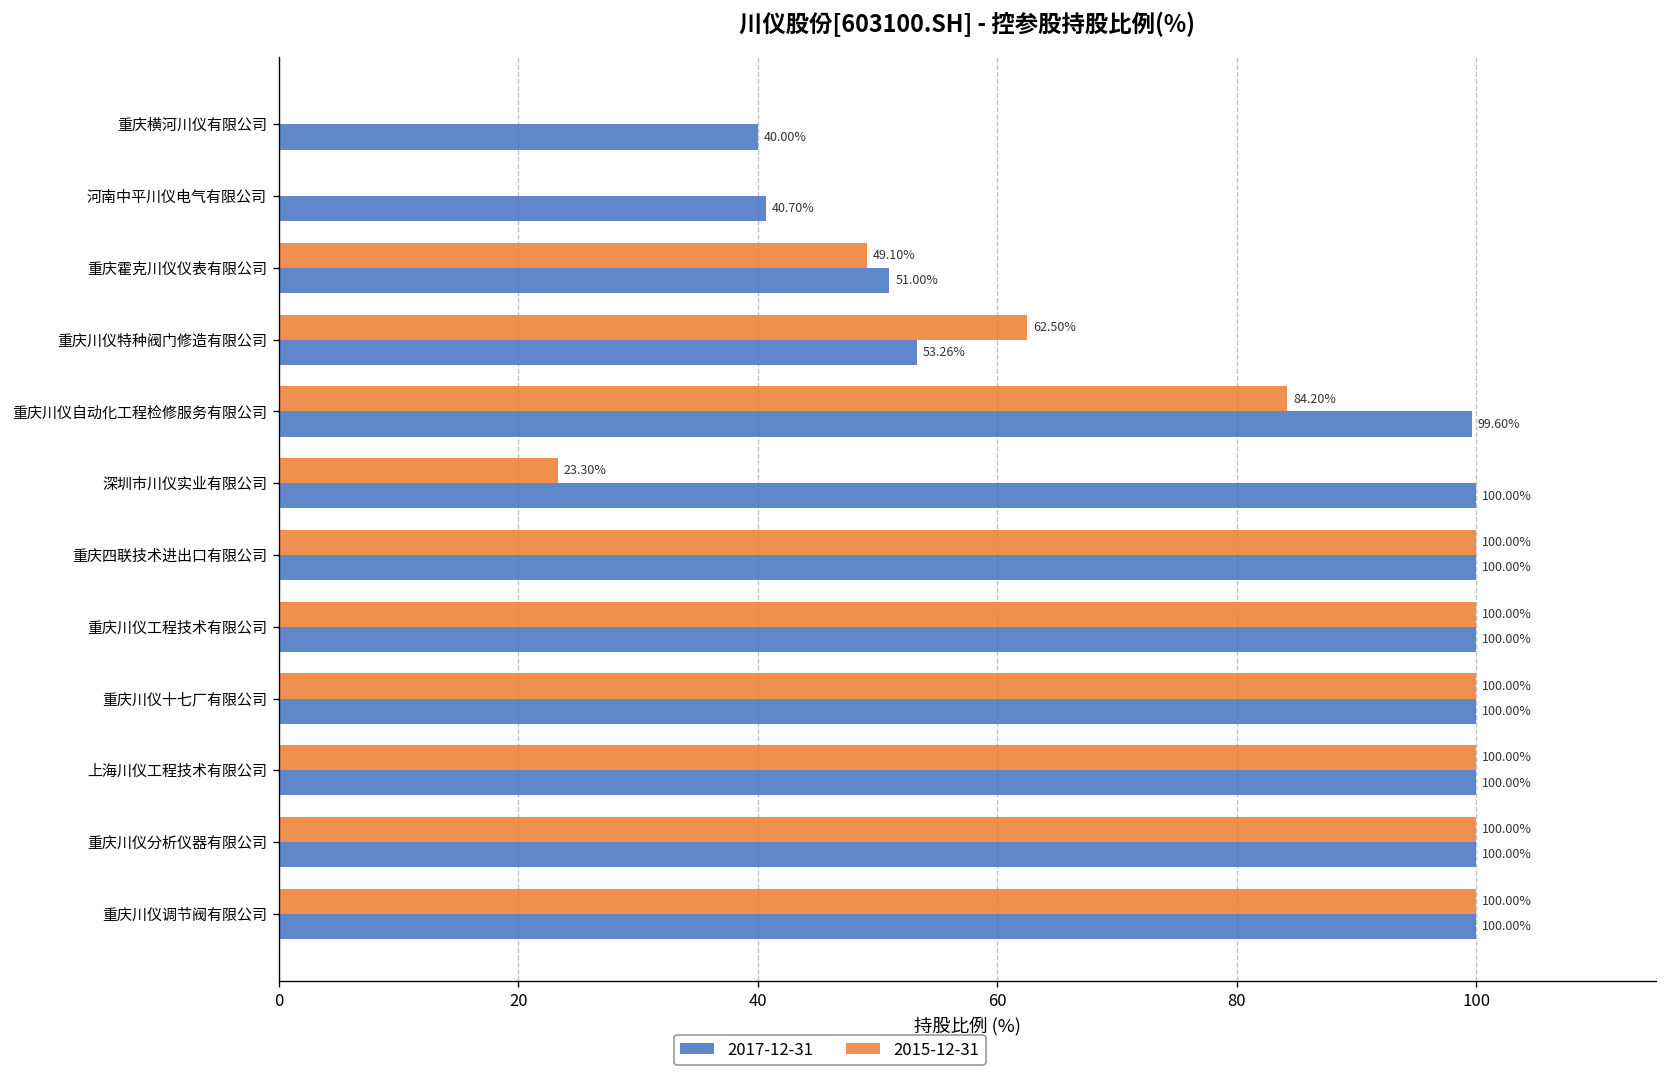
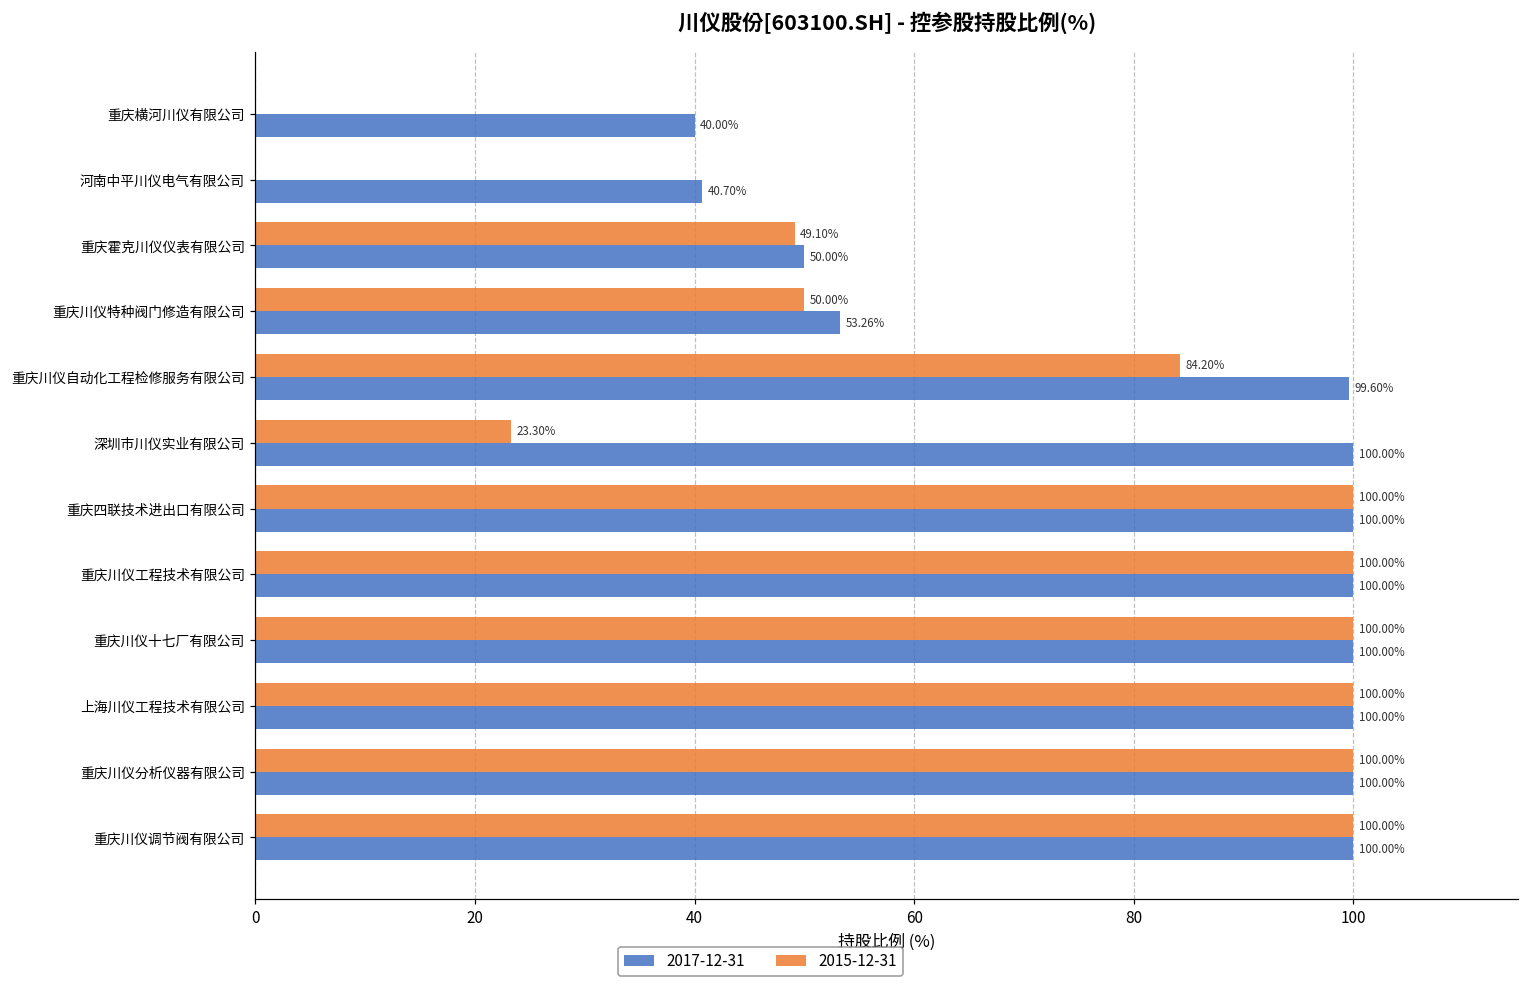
  {
    "2017-12-31": {
      "重庆横河川仪有限公司": "40.00%",
      "河南中平川仪电气有限公司": "40.70%",
-     "重庆霍克川仪仪表有限公司": "51.00%",
+     "重庆霍克川仪仪表有限公司": "50.00%",
      "重庆川仪特种阀门修造有限公司": "53.26%",
      "重庆川仪自动化工程检修服务有限公司": "99.60%",
      "深圳市川仪实业有限公司": "100.00%",
      "重庆四联技术进出口有限公司": "100.00%",
      "重庆川仪工程技术有限公司": "100.00%",
      "重庆川仪十七厂有限公司": "100.00%",
      "上海川仪工程技术有限公司": "100.00%",
      "重庆川仪分析仪器有限公司": "100.00%",
      "重庆川仪调节阀有限公司": "100.00%"
    },
    "2015-12-31": {
      "重庆霍克川仪仪表有限公司": "49.10%",
-     "重庆川仪特种阀门修造有限公司": "62.50%",
+     "重庆川仪特种阀门修造有限公司": "50.00%",
      "重庆川仪自动化工程检修服务有限公司": "84.20%",
      "深圳市川仪实业有限公司": "23.30%",
      "重庆四联技术进出口有限公司": "100.00%",
      "重庆川仪工程技术有限公司": "100.00%",
      "重庆川仪十七厂有限公司": "100.00%",
      "上海川仪工程技术有限公司": "100.00%",
      "重庆川仪分析仪器有限公司": "100.00%",
      "重庆川仪调节阀有限公司": "100.00%"
    }
  }
